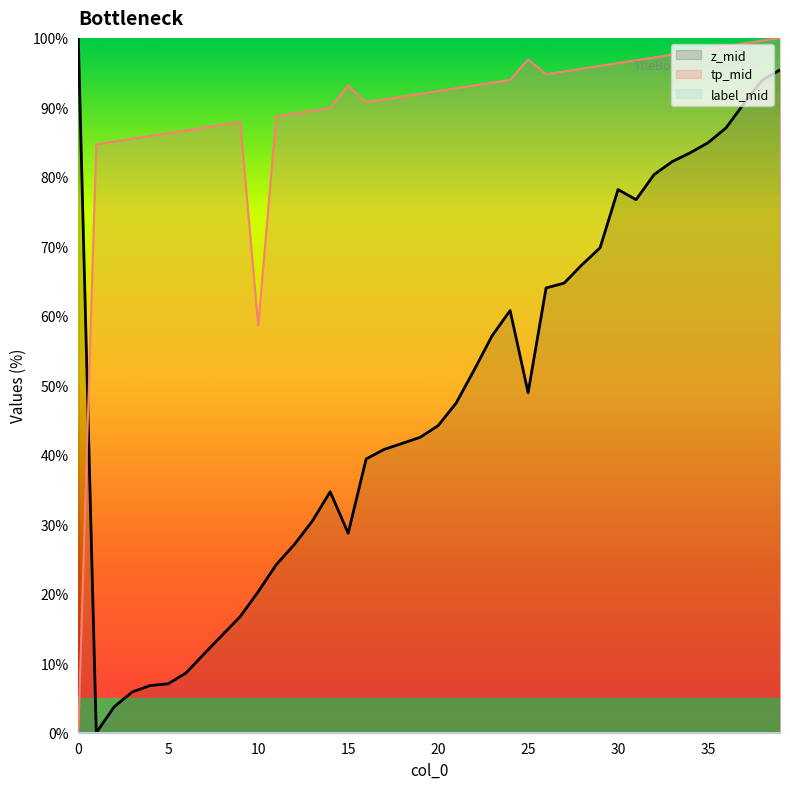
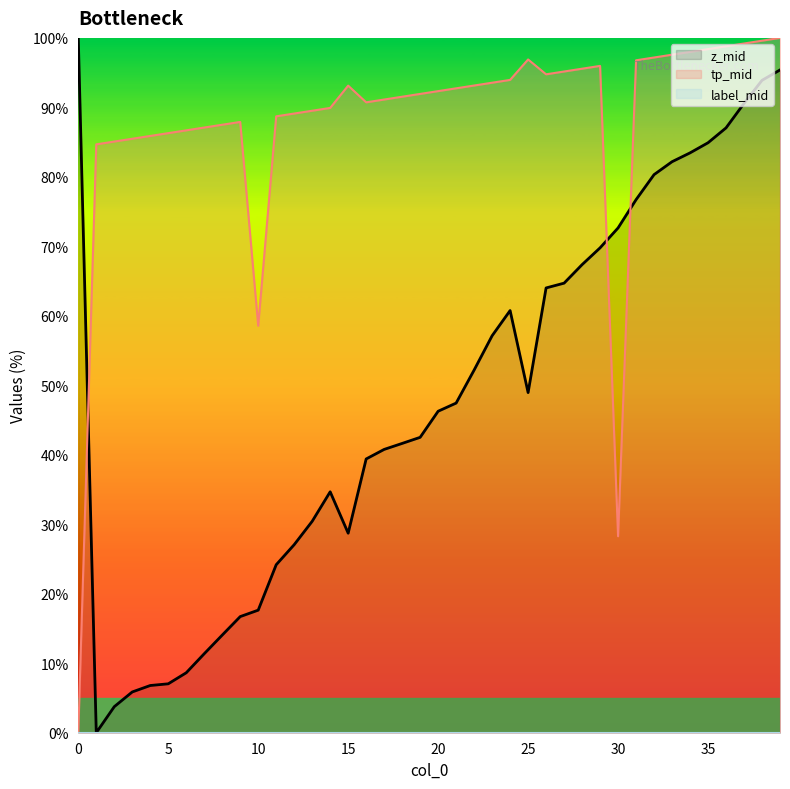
  {
    "z_mid": {
      "0": "100%",
      "5": "7%",
-     "10": "20%",
+     "10": "18%",
      "15": "29%",
-     "20": "44%",
+     "20": "46%",
      "25": "49%",
-     "30": "78%",
+     "30": "73%",
      "35": "85%"
    },
    "tp_mid": {
      "5": "86%",
      "10": "59%",
      "15": "93%",
      "20": "92%",
      "25": "97%",
-     "30": "96%"
+     "30": "28%"
    }
  }
